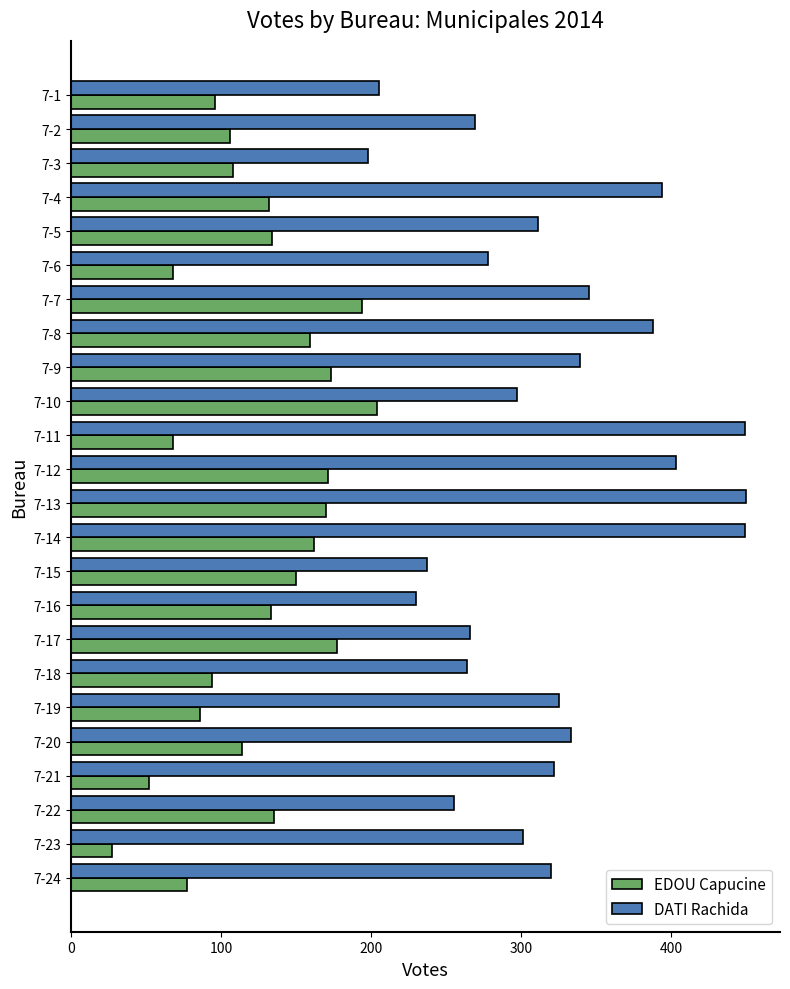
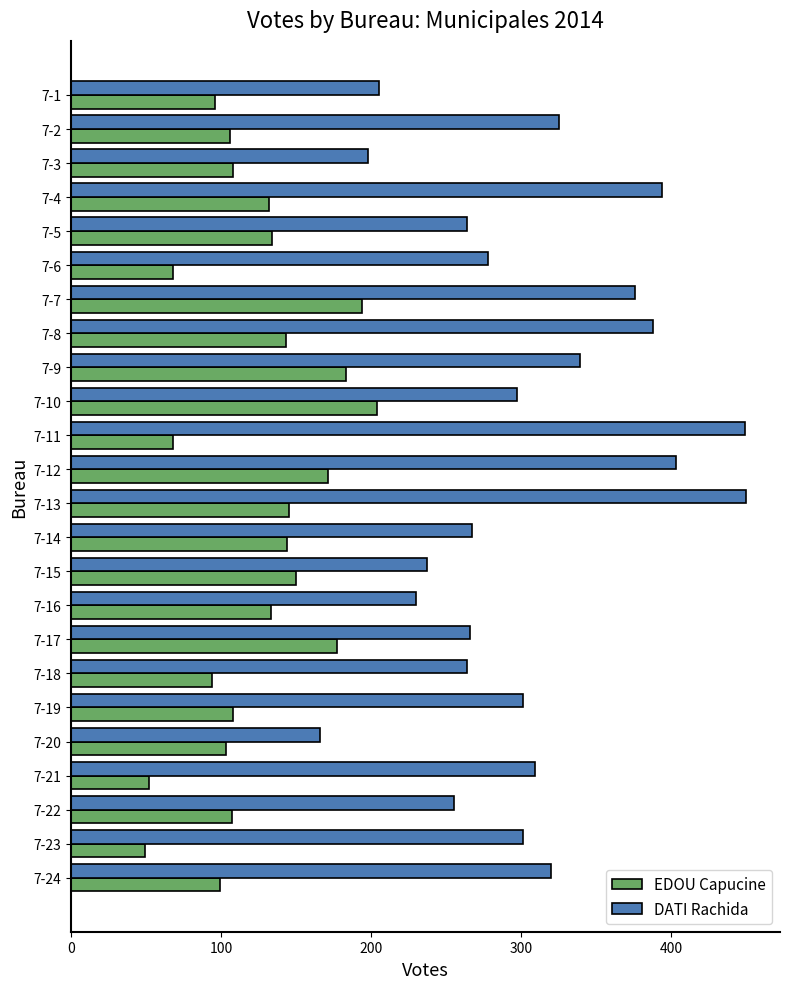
  {
    "EDOU Capucine": {
      "7-1": 96,
      "7-2": 106,
      "7-3": 108,
      "7-4": 132,
      "7-5": 134,
      "7-6": 68,
      "7-7": 194,
-     "7-8": 159,
-     "7-9": 173,
+     "7-8": 143,
+     "7-9": 183,
      "7-10": 204,
      "7-11": 68,
      "7-12": 171,
-     "7-13": 170,
-     "7-14": 162,
+     "7-13": 145,
+     "7-14": 144,
      "7-15": 150,
      "7-16": 133,
      "7-17": 177,
      "7-18": 94,
-     "7-19": 86,
-     "7-20": 114,
+     "7-19": 108,
+     "7-20": 103,
      "7-21": 52,
-     "7-22": 135,
-     "7-23": 27,
-     "7-24": 77
+     "7-22": 107,
+     "7-23": 49,
+     "7-24": 99
    },
    "DATI Rachida": {
      "7-1": 205,
-     "7-2": 269,
+     "7-2": 325,
      "7-3": 198,
      "7-4": 394,
-     "7-5": 311,
+     "7-5": 264,
      "7-6": 278,
-     "7-7": 345,
+     "7-7": 376,
      "7-8": 388,
      "7-9": 339,
      "7-10": 297,
      "7-11": 449,
      "7-12": 403,
      "7-13": 450,
-     "7-14": 449,
+     "7-14": 267,
      "7-15": 237,
      "7-16": 230,
      "7-17": 266,
      "7-18": 264,
-     "7-19": 325,
-     "7-20": 333,
-     "7-21": 322,
+     "7-19": 301,
+     "7-20": 166,
+     "7-21": 309,
      "7-22": 255,
      "7-23": 301,
      "7-24": 320
    }
  }
